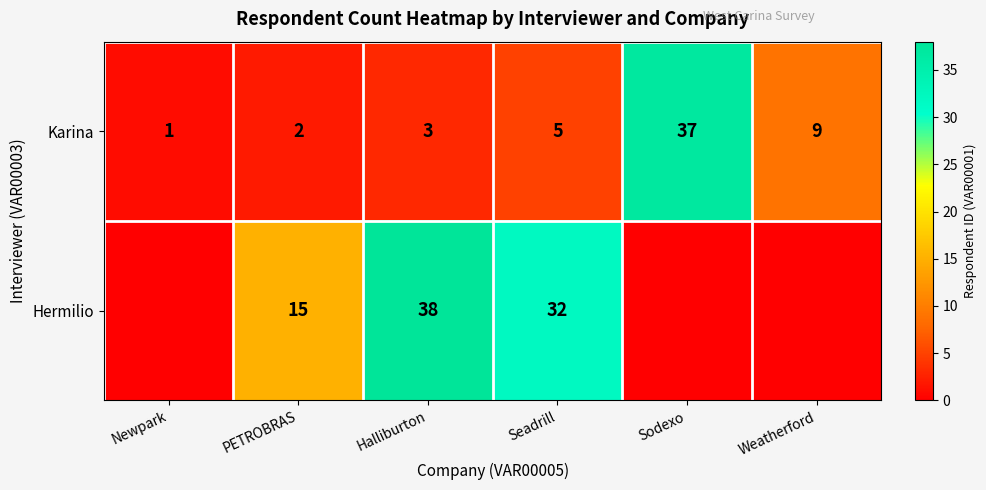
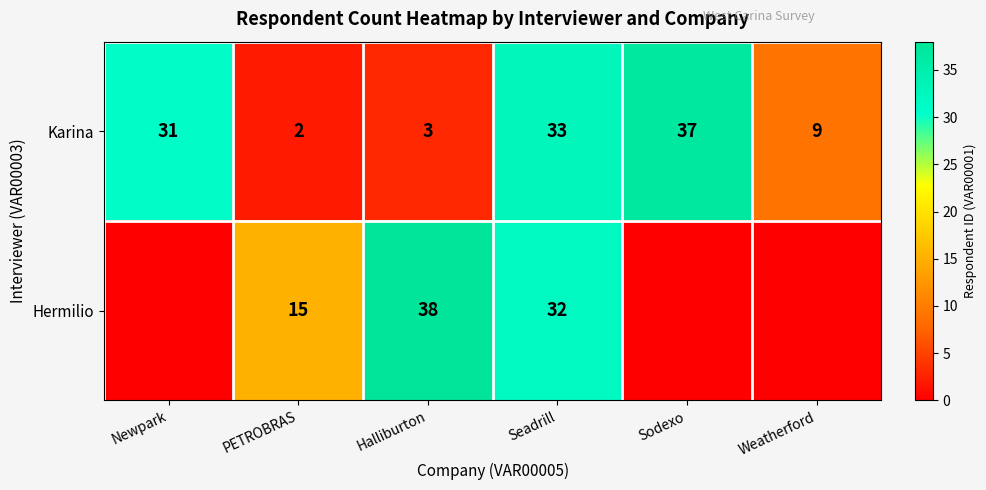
  {
    "Karina": {
-     "Newpark": 1,
+     "Newpark": 31,
      "PETROBRAS": 2,
      "Halliburton": 3,
-     "Seadrill": 5,
+     "Seadrill": 33,
      "Sodexo": 37,
      "Weatherford": 9
    },
    "Hermilio": {
      "PETROBRAS": 15,
      "Halliburton": 38,
      "Seadrill": 32
    }
  }
